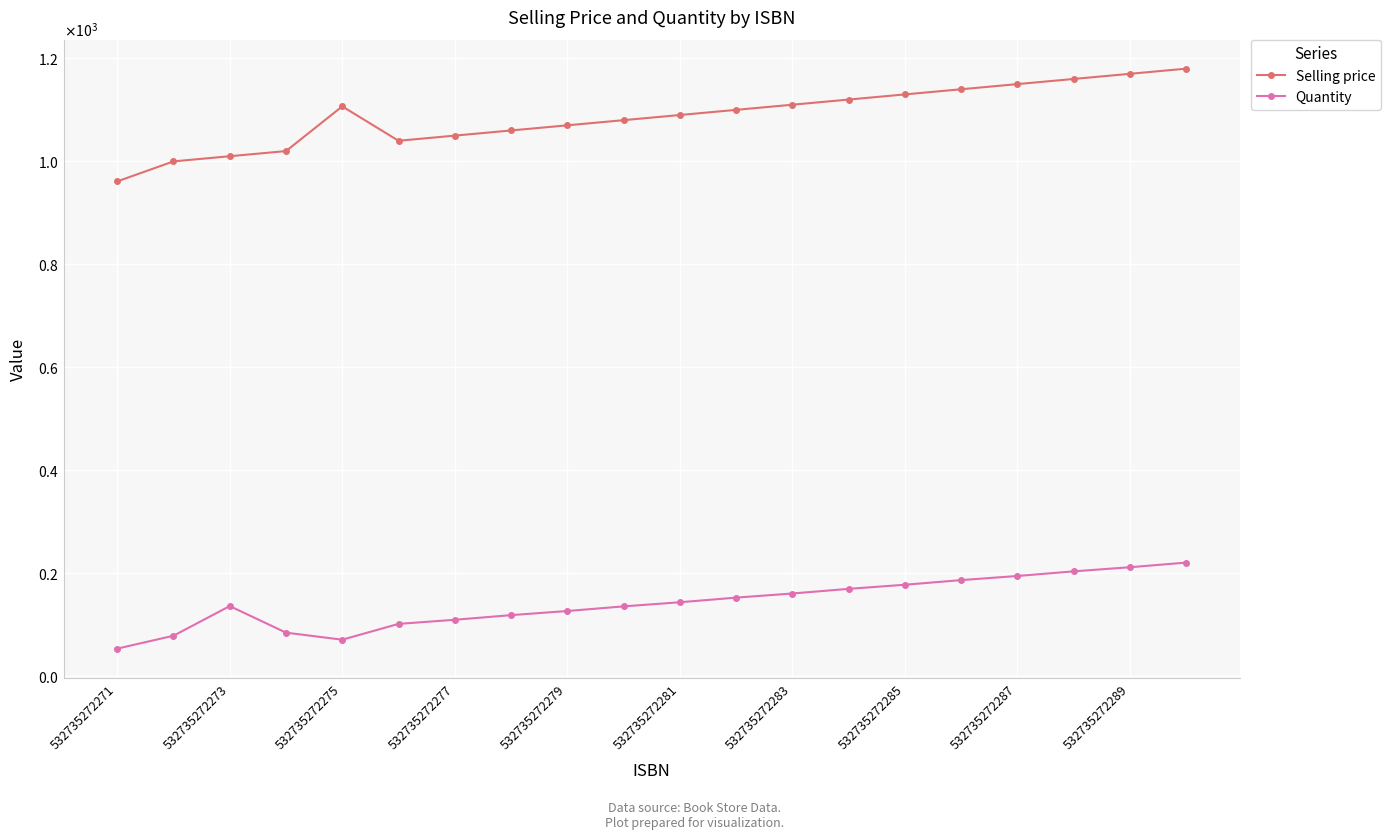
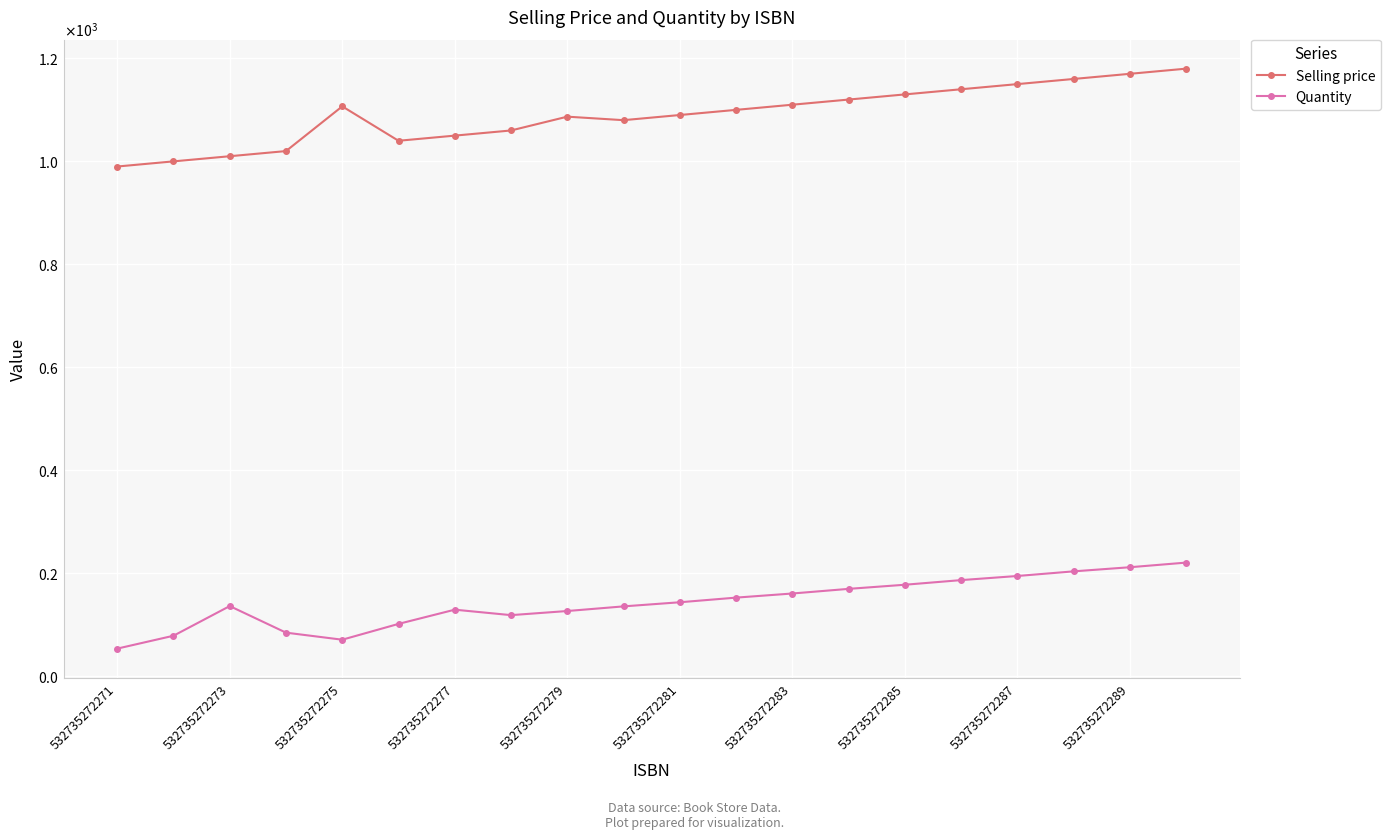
  {
    "Selling price": {
-     "532735272271": 960,
+     "532735272271": 990,
      "532735272273": 1010,
      "532735272275": 1110,
      "532735272277": 1050,
-     "532735272279": 1070,
+     "532735272279": 1090,
      "532735272281": 1090,
      "532735272283": 1110,
      "532735272285": 1130,
      "532735272287": 1150,
      "532735272289": 1170
    },
    "Quantity": {
      "532735272271": 50,
      "532735272273": 140,
      "532735272275": 70,
-     "532735272277": 110,
+     "532735272277": 130,
      "532735272279": 130,
      "532735272281": 140,
      "532735272283": 160,
      "532735272285": 180,
      "532735272287": 200,
      "532735272289": 210
    }
  }
